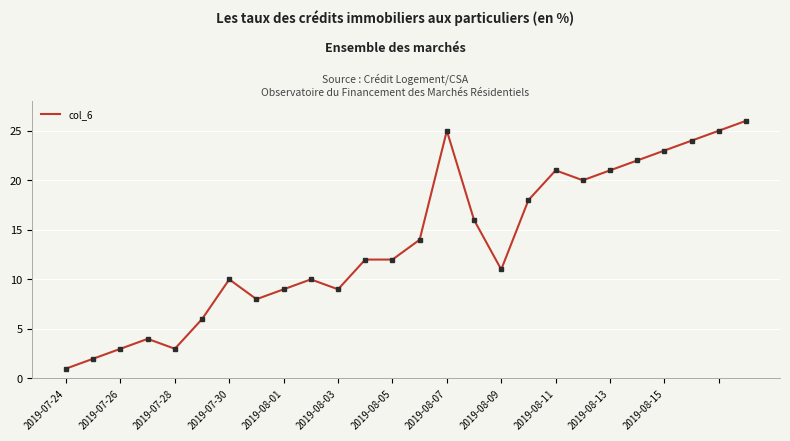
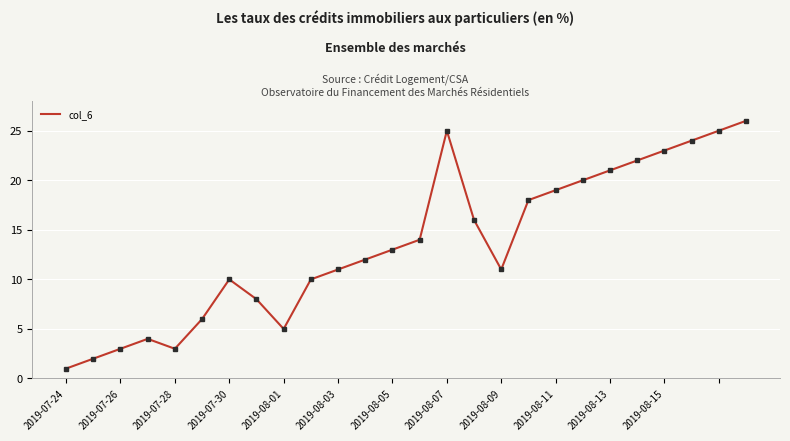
  {
    "2019-07-24": 1,
    "2019-07-26": 3,
    "2019-07-28": 3,
    "2019-07-30": 10,
-   "2019-08-01": 9,
-   "2019-08-03": 9,
-   "2019-08-05": 12,
+   "2019-08-01": 5,
+   "2019-08-03": 11,
+   "2019-08-05": 13,
    "2019-08-07": 25,
    "2019-08-09": 11,
-   "2019-08-11": 21,
+   "2019-08-11": 19,
    "2019-08-13": 21,
    "2019-08-15": 23
  }
